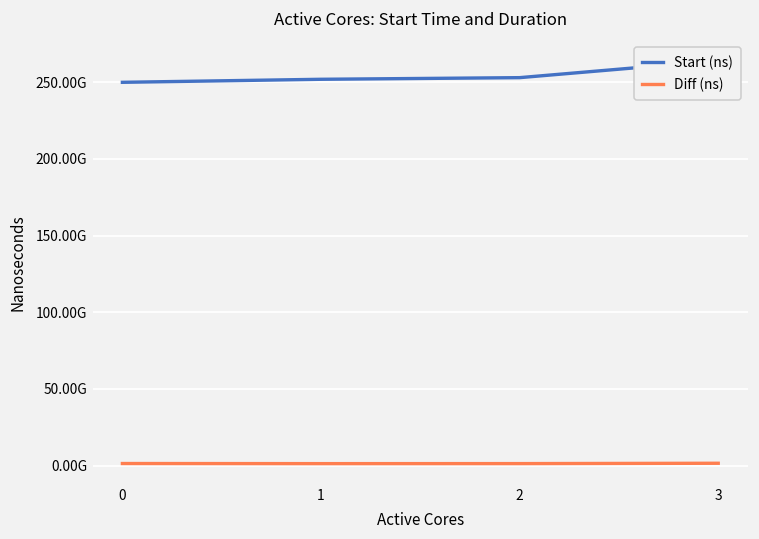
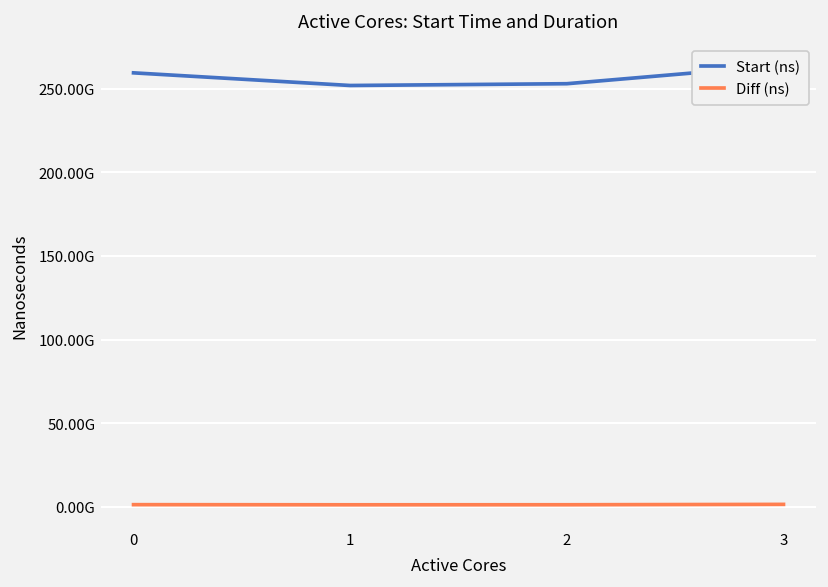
  {
    "Start (ns)": {
-     "0": 250000000000,
+     "0": 259000000000,
      "1": 252000000000,
      "2": 253000000000
    },
    "Diff (ns)": {
      "0": 1000000000,
      "1": 1000000000,
      "2": 1000000000,
      "3": 2000000000
    }
  }
